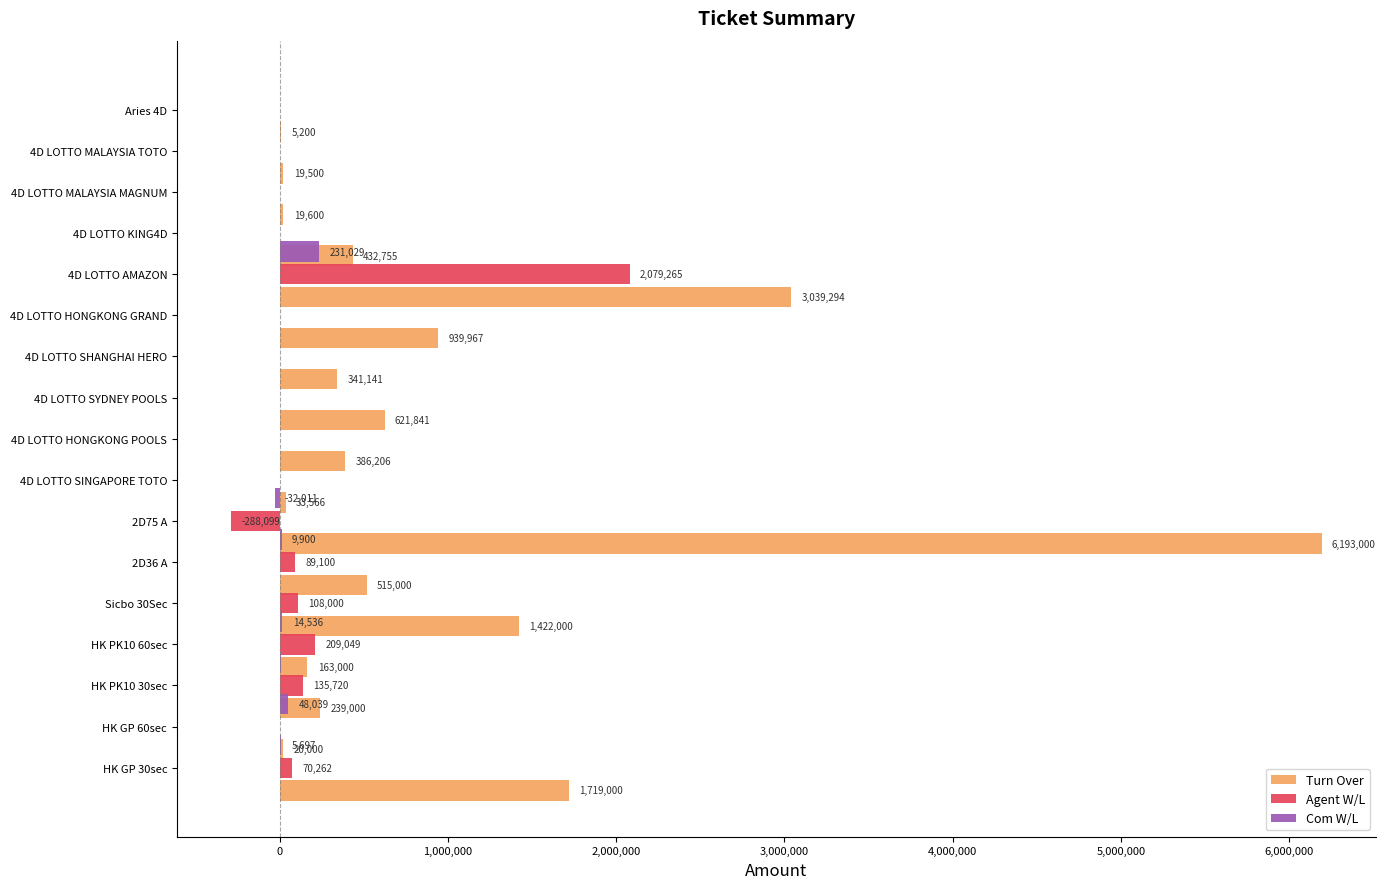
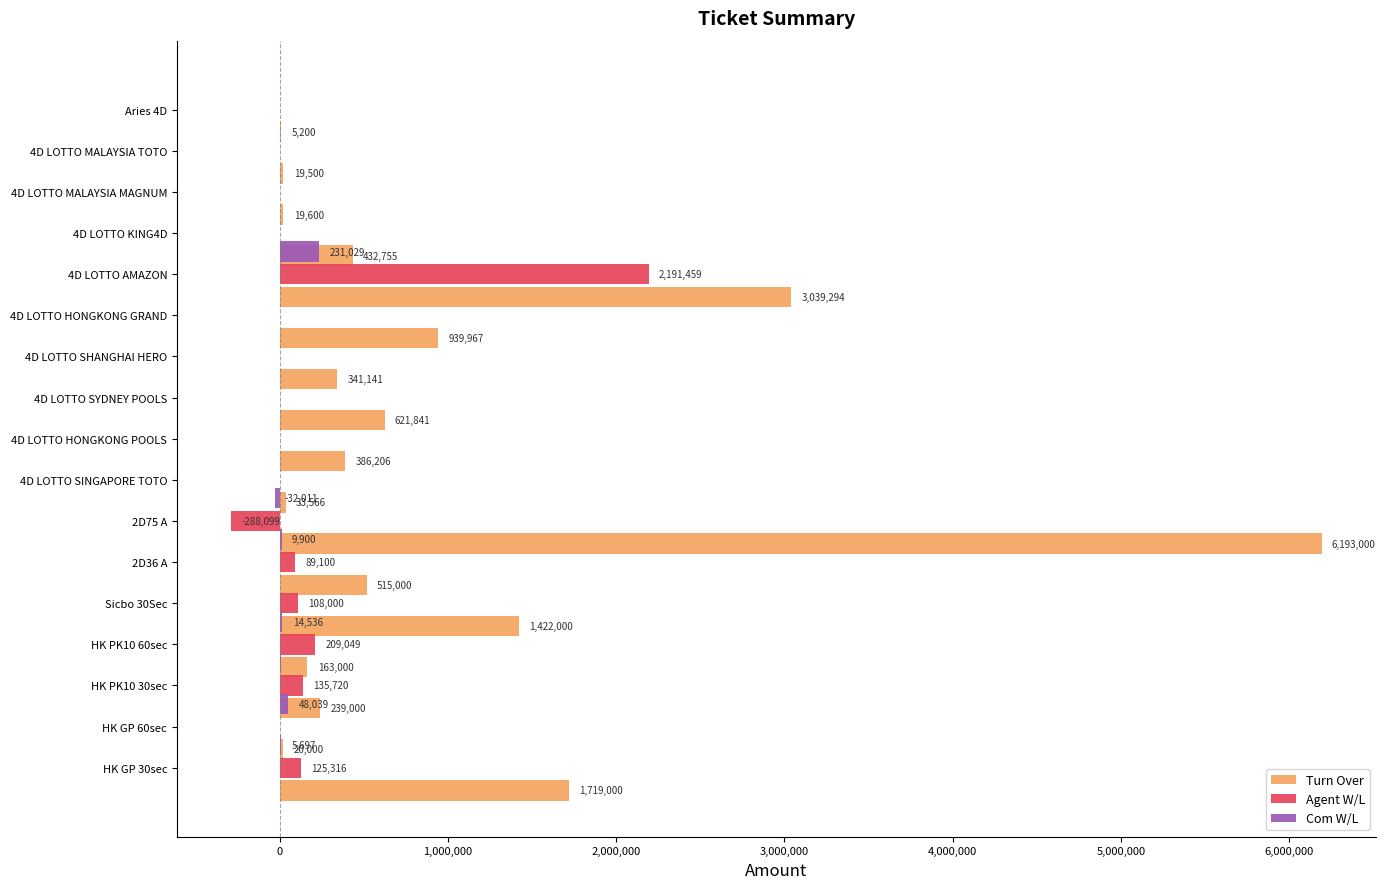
  {
    "Agent W/L": {
-     "4D LOTTO AMAZON": "2,079,265",
+     "4D LOTTO AMAZON": "2,191,459",
      "2D75 A": "-288,099",
      "2D36 A": "89,100",
      "Sicbo 30Sec": "108,000",
      "HK PK10 60sec": "209,049",
      "HK PK10 30sec": "135,720",
-     "HK GP 30sec": "70,262"
+     "HK GP 30sec": "125,316"
    }
  }
